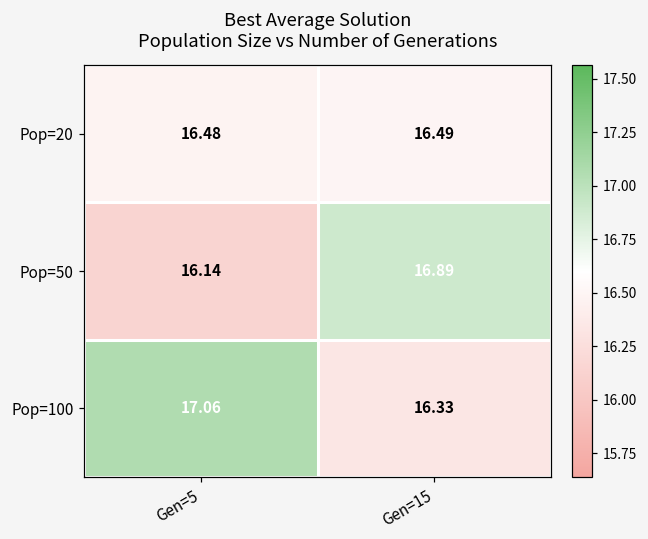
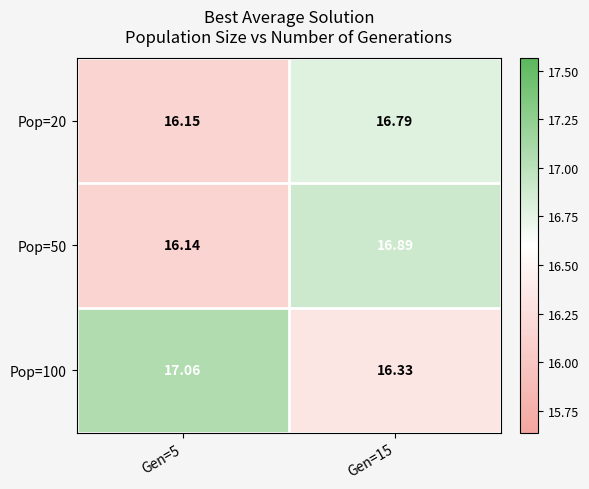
  {
    "Pop=20": {
-     "Gen=5": 16.48,
-     "Gen=15": 16.49
+     "Gen=5": 16.15,
+     "Gen=15": 16.79
    },
    "Pop=50": {
      "Gen=5": 16.14,
      "Gen=15": 16.89
    },
    "Pop=100": {
      "Gen=5": 17.06,
      "Gen=15": 16.33
    }
  }
